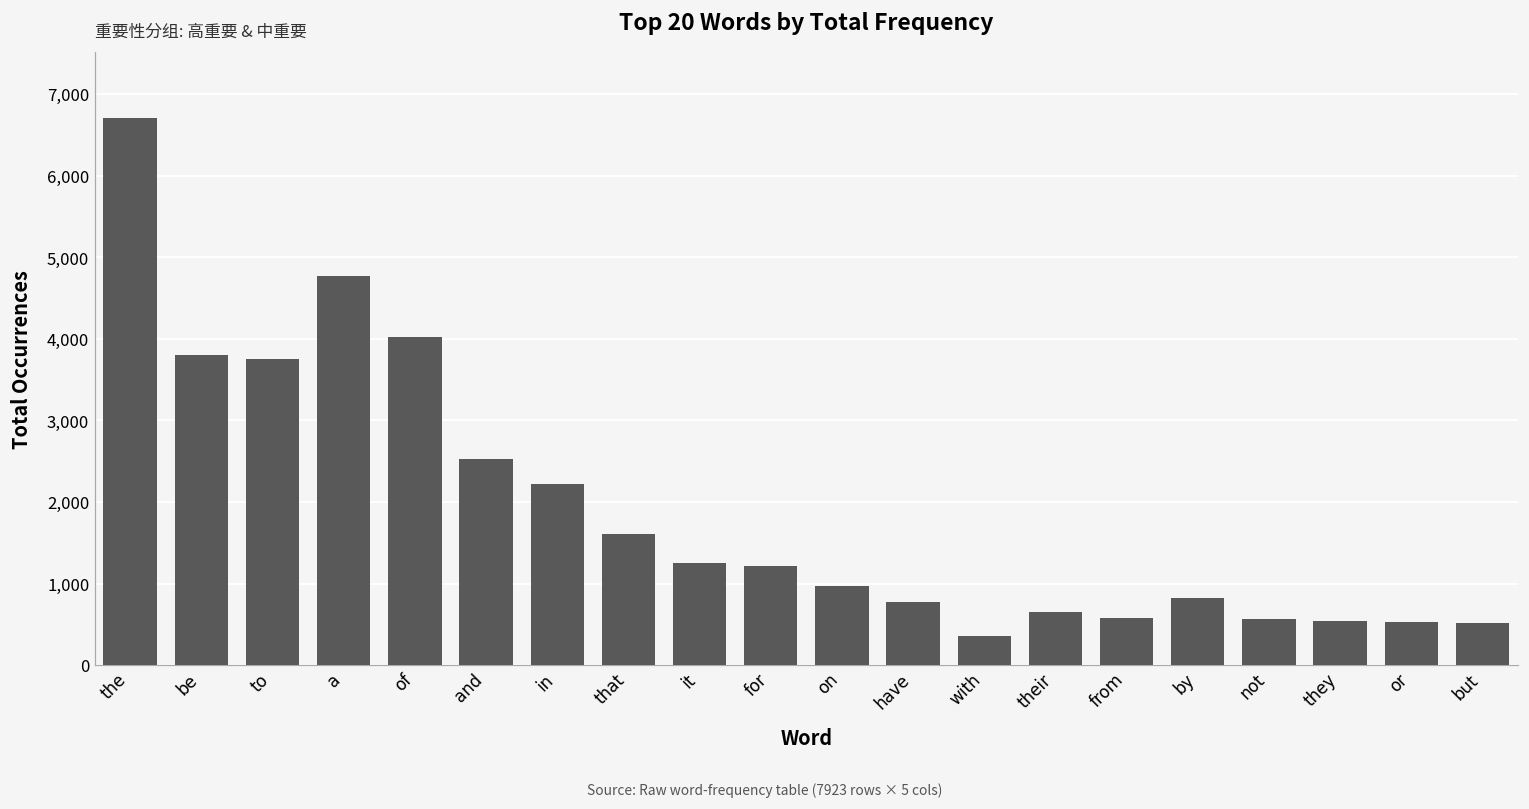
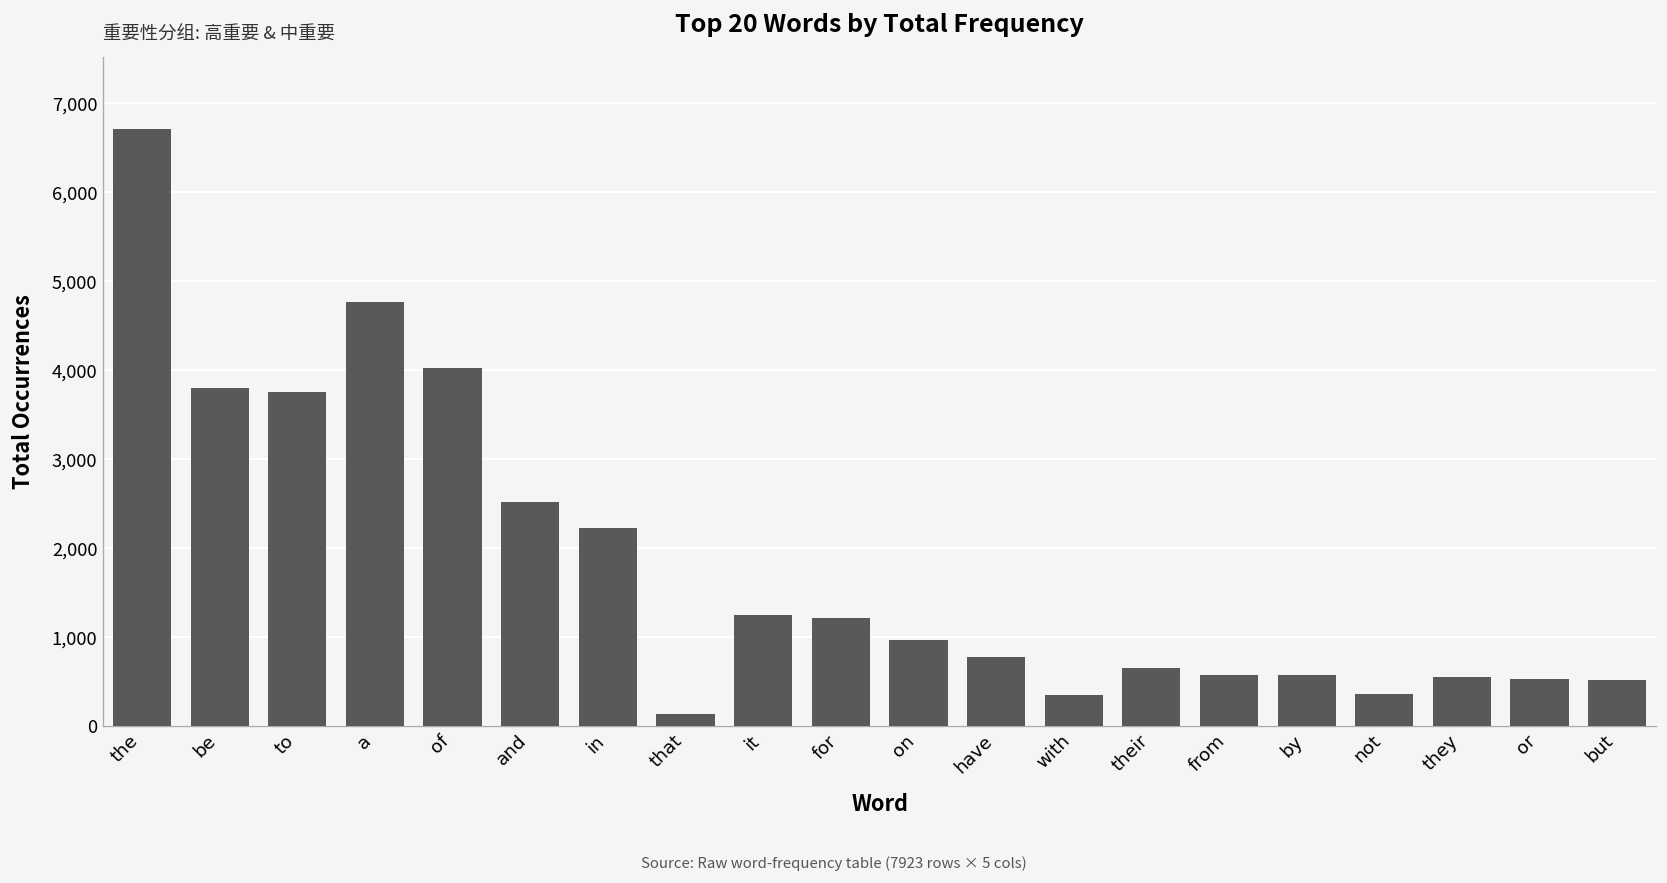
  {
    "the": "6,700",
    "be": "3,800",
    "to": "3,800",
    "a": "4,800",
    "of": "4,000",
    "and": "2,500",
    "in": "2,200",
-   "that": "1,600",
+   "that": "100",
    "it": "1,200",
    "for": "1,200",
    "on": "1,000",
    "have": "800",
    "with": "400",
    "their": "700",
    "from": "600",
-   "by": "800",
-   "not": "600",
+   "by": "600",
+   "not": "400",
    "they": "500",
    "or": "500",
    "but": "500"
  }
